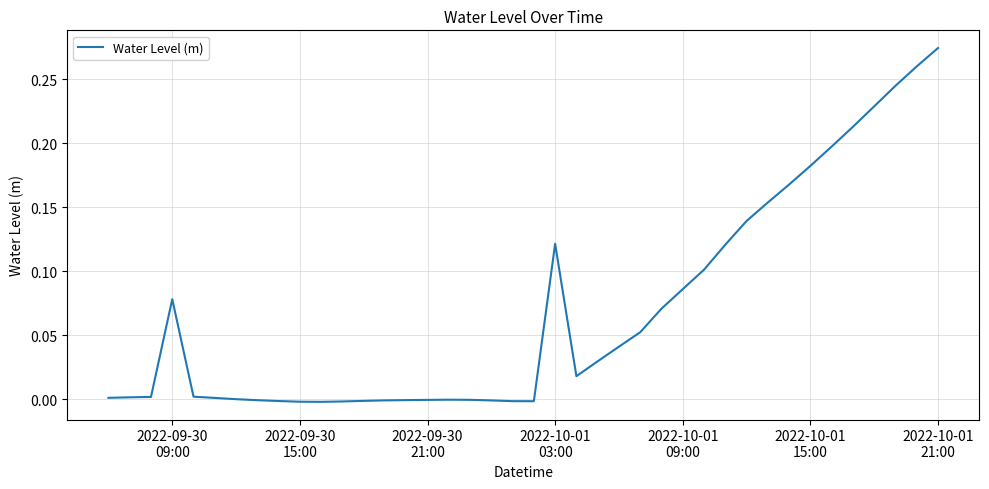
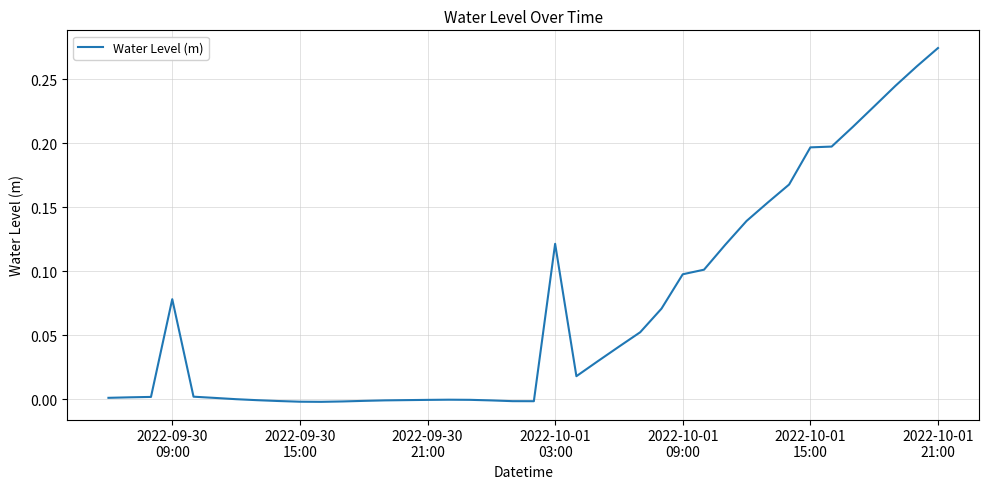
  {
    "2022-09-30 09:00": 0.078,
    "2022-09-30 15:00": -0.002,
    "2022-09-30 21:00": -0.001,
    "2022-10-01 03:00": 0.121,
-   "2022-10-01 09:00": 0.086,
-   "2022-10-01 15:00": 0.182,
+   "2022-10-01 09:00": 0.098,
+   "2022-10-01 15:00": 0.197,
    "2022-10-01 21:00": 0.274
  }
